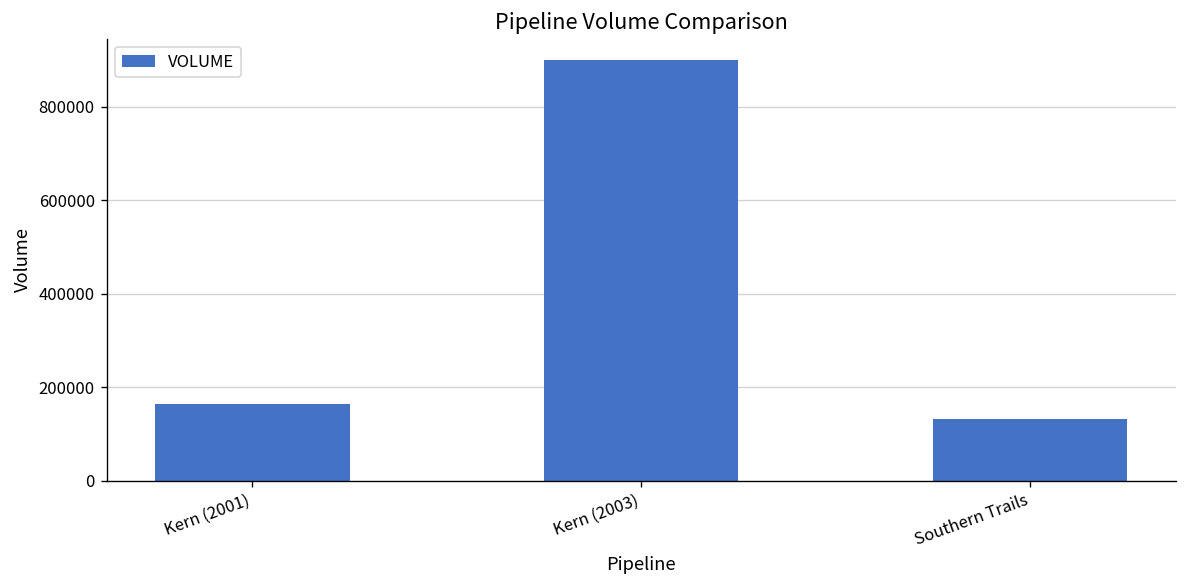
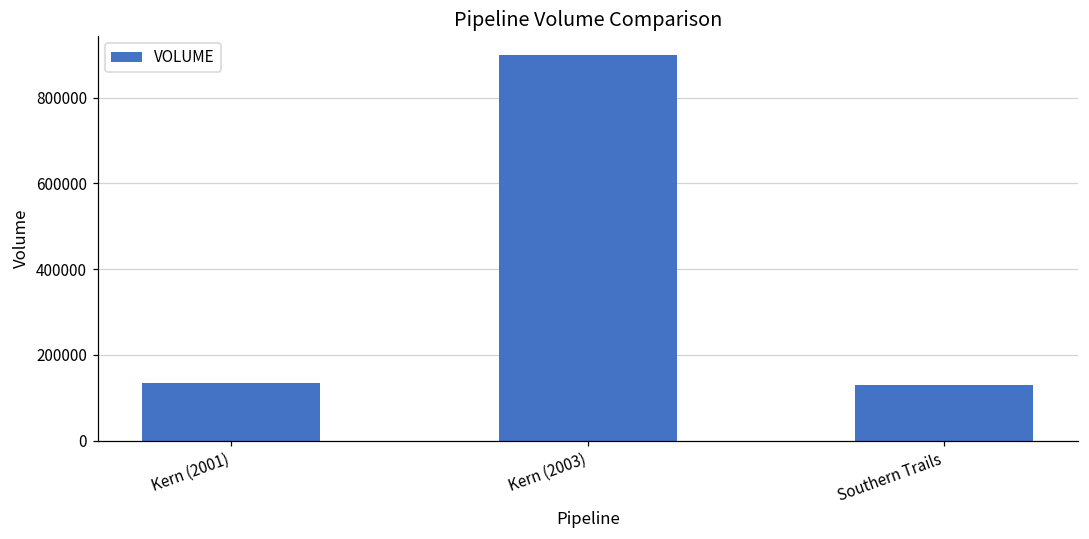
  {
-   "Kern (2001)": 160000,
+   "Kern (2001)": 140000,
    "Kern (2003)": 900000,
    "Southern Trails": 130000
  }
